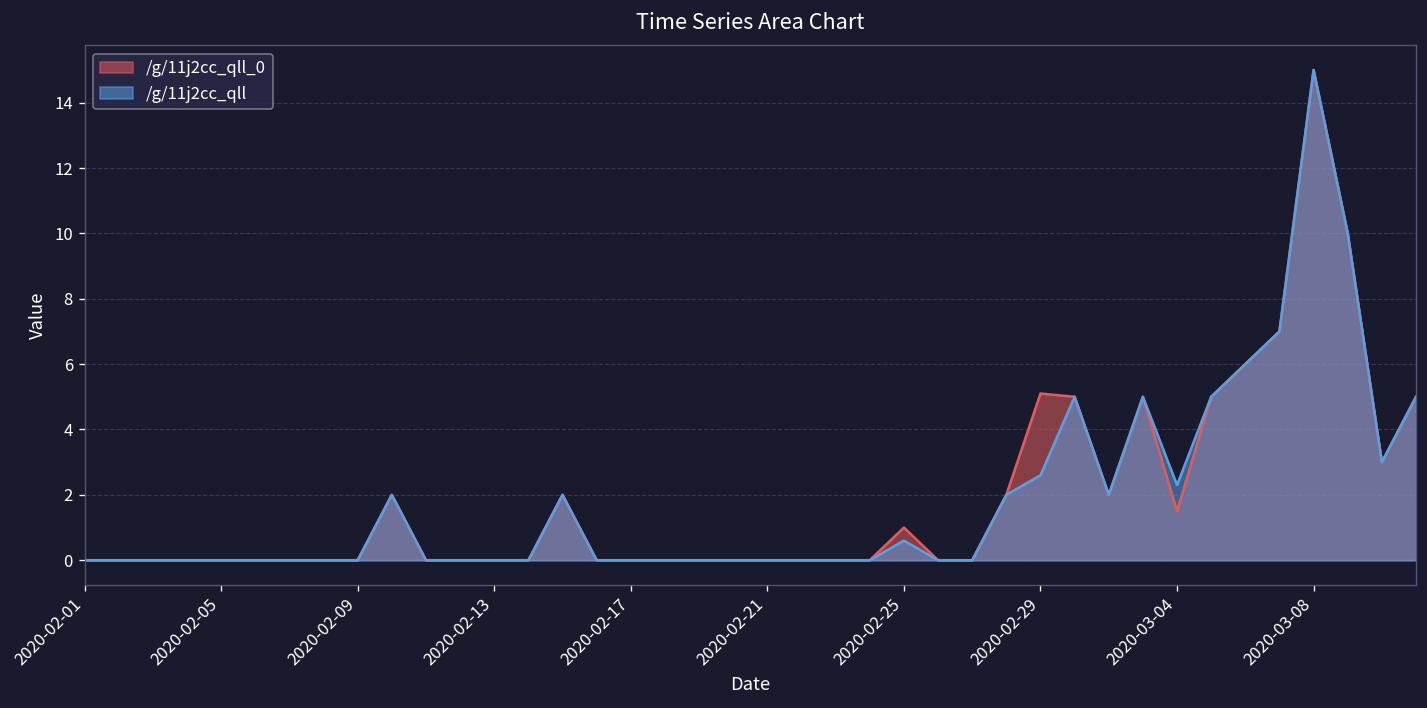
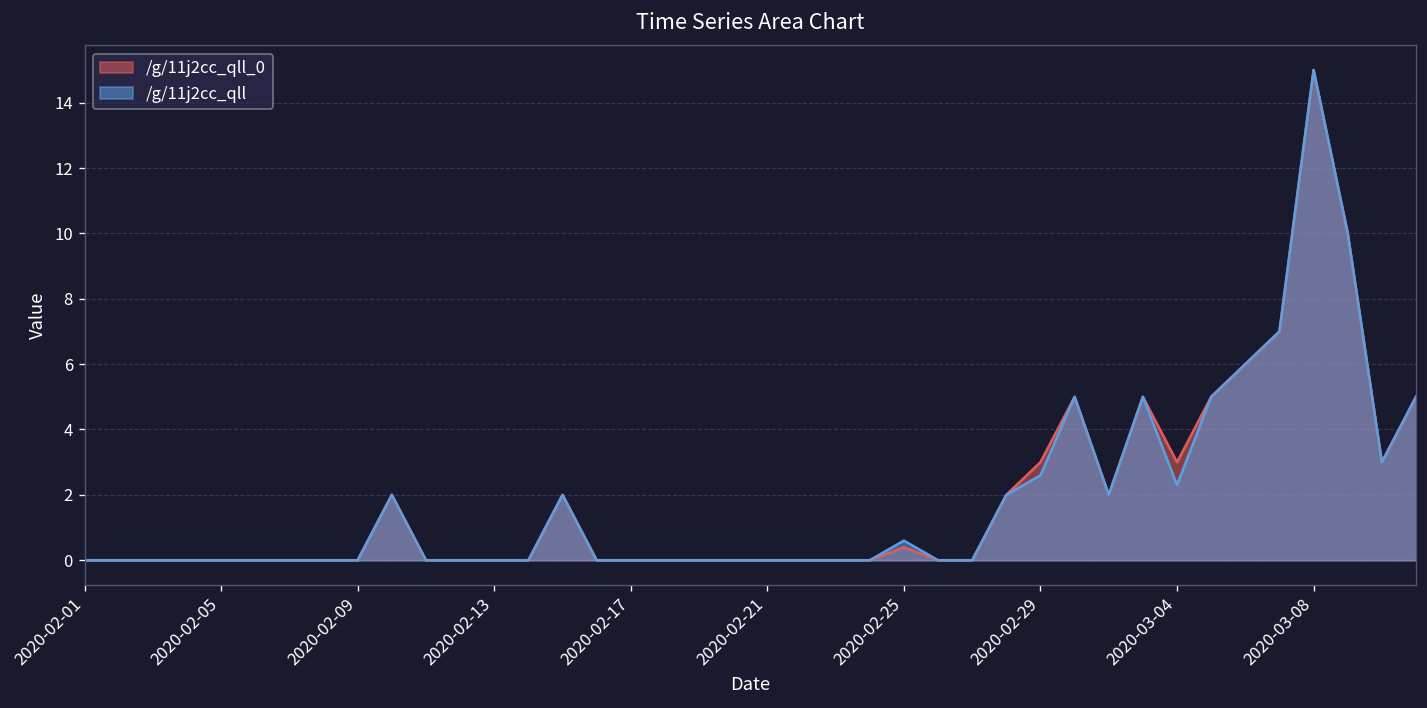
  {
    "/g/11j2cc_qll_0": {
-     "2020-02-25": 1.0,
-     "2020-02-29": 5.1,
-     "2020-03-04": 1.5
+     "2020-02-25": 0.4,
+     "2020-02-29": 3.0,
+     "2020-03-04": 3.0
    },
    "/g/11j2cc_qll": {
      "2020-02-25": 0.6,
      "2020-02-29": 2.6,
      "2020-03-04": 2.3
    }
  }
